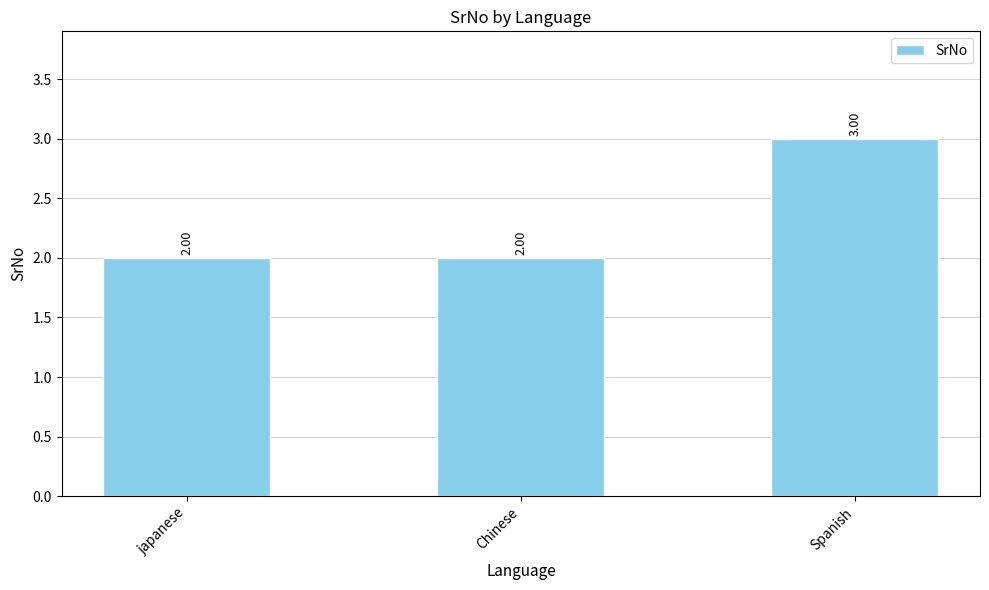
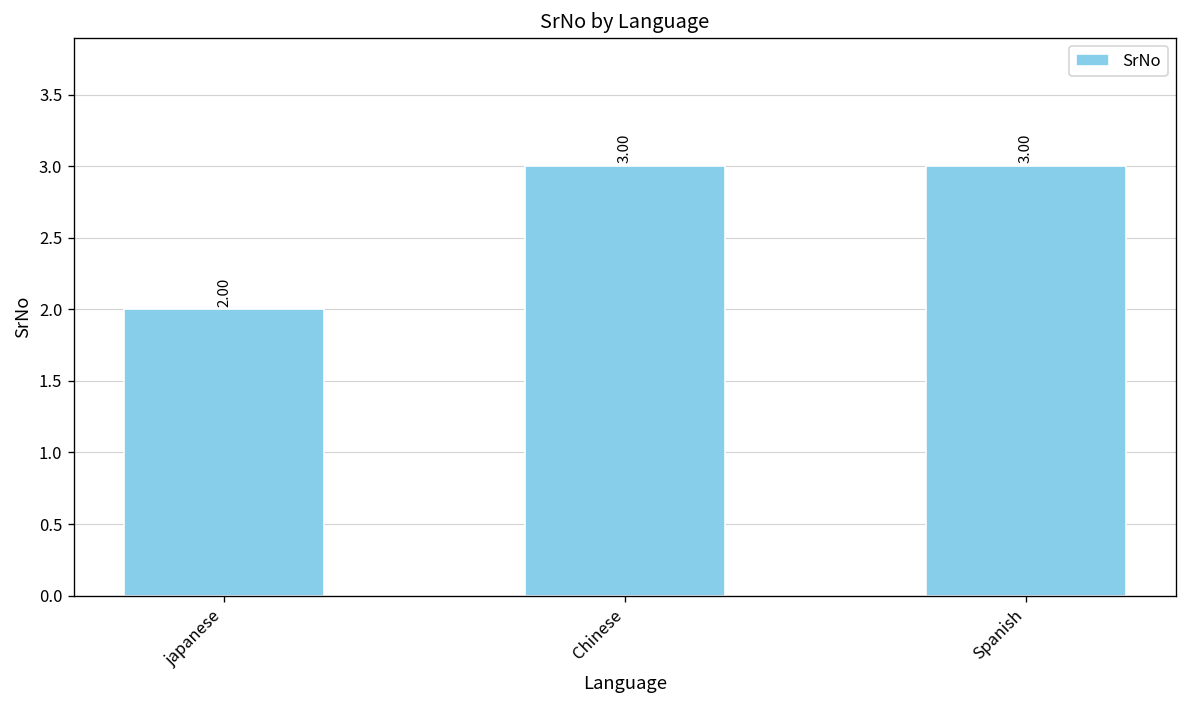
  {
    "japanese": 2.00,
-   "Chinese": 2.00,
+   "Chinese": 3.00,
    "Spanish": 3.00
  }
